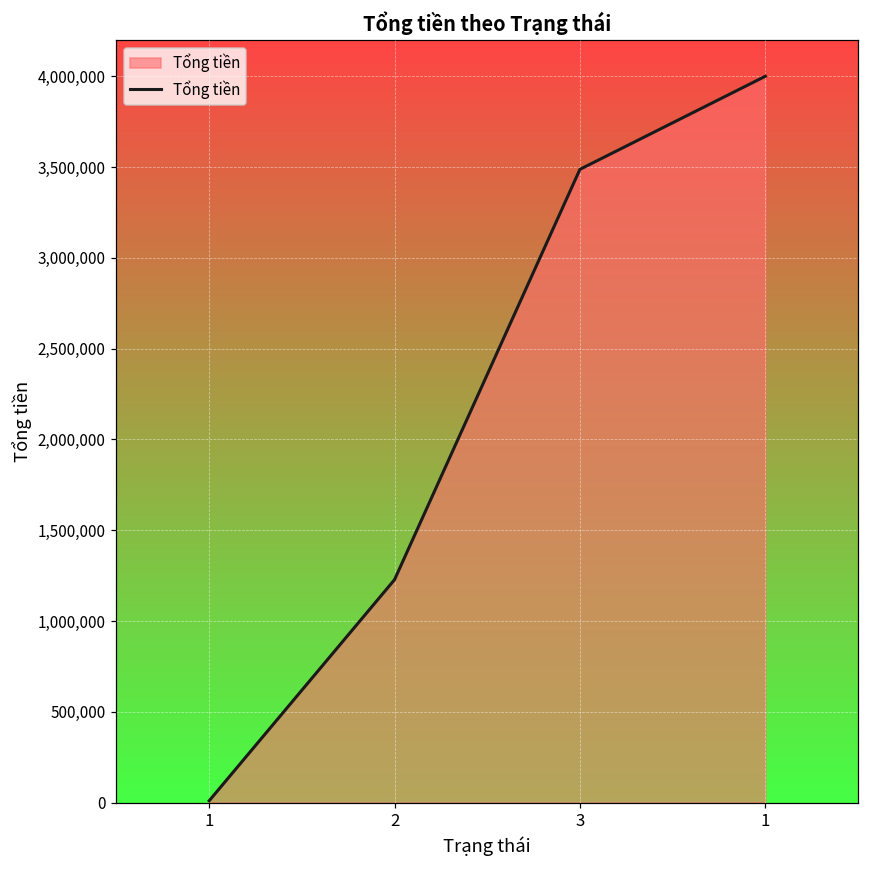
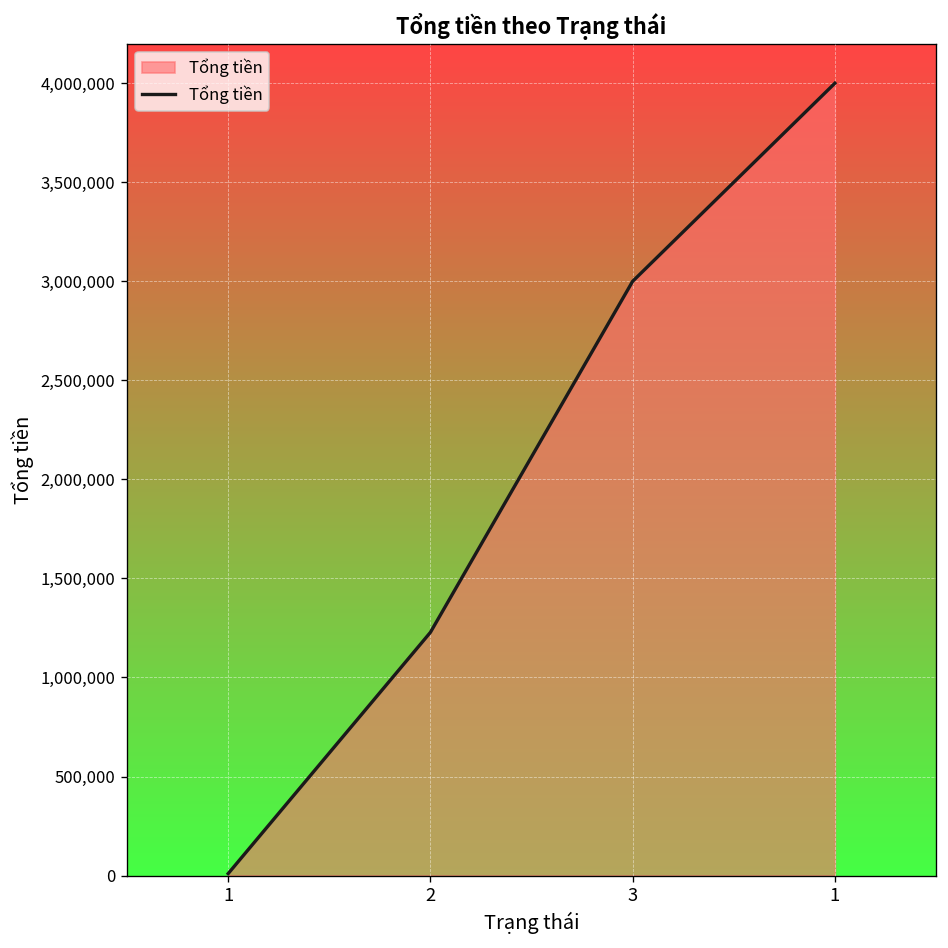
  {
    "2": "1,230,000",
-   "3": "3,490,000"
+   "3": "3,000,000"
  }
